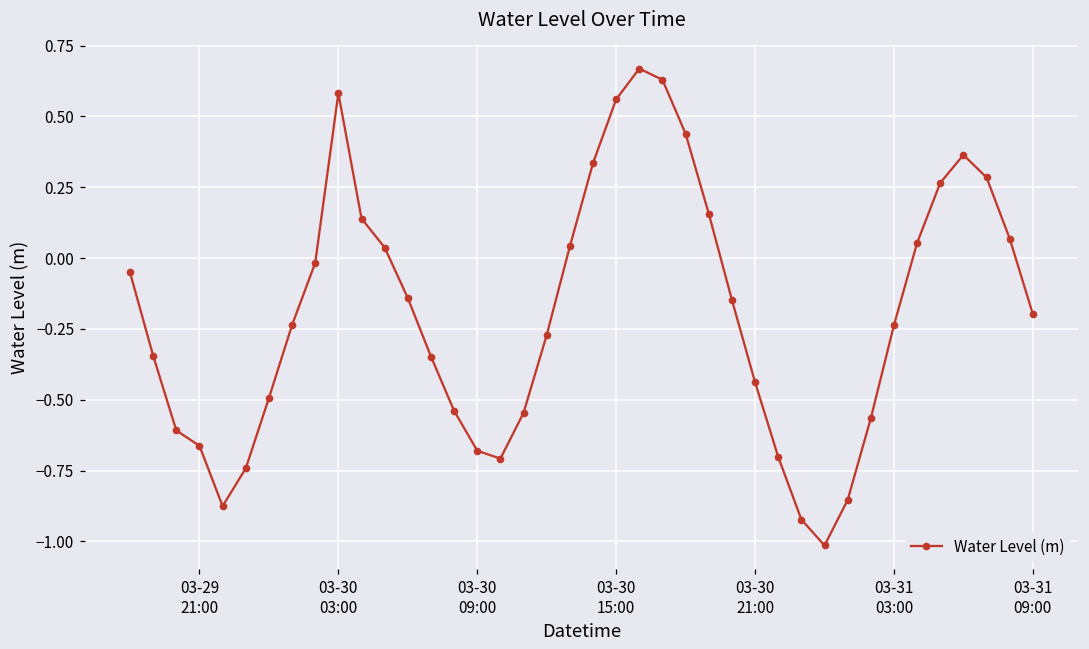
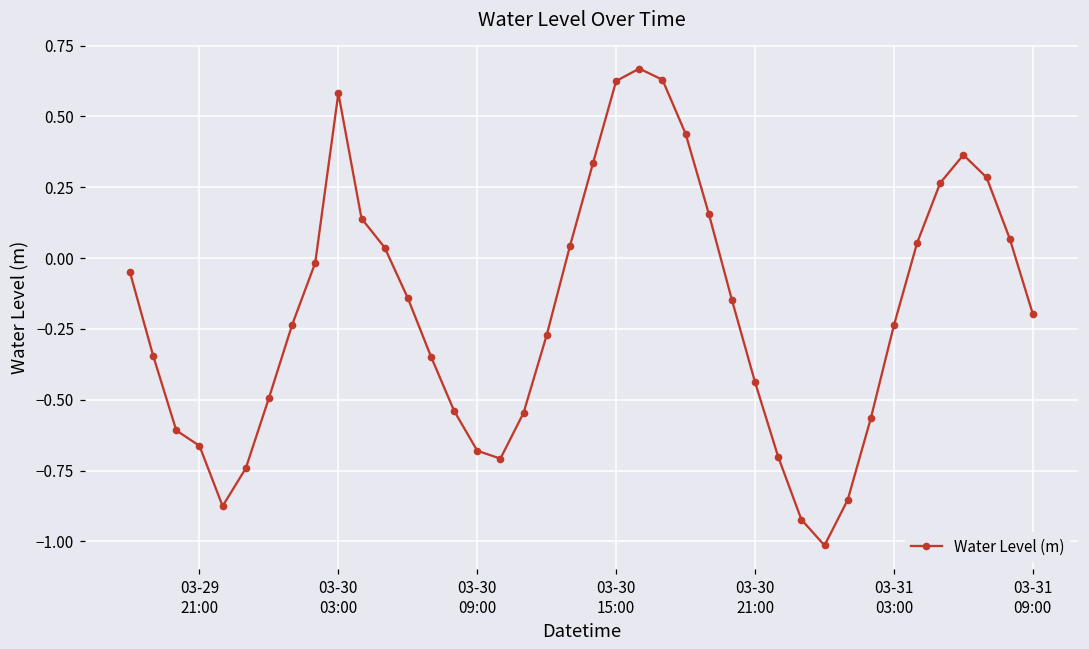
  {
    "03-29 21:00": -0.66,
    "03-30 03:00": 0.58,
    "03-30 09:00": -0.68,
-   "03-30 15:00": 0.56,
+   "03-30 15:00": 0.62,
    "03-30 21:00": -0.44,
    "03-31 03:00": -0.24,
    "03-31 09:00": -0.20
  }
